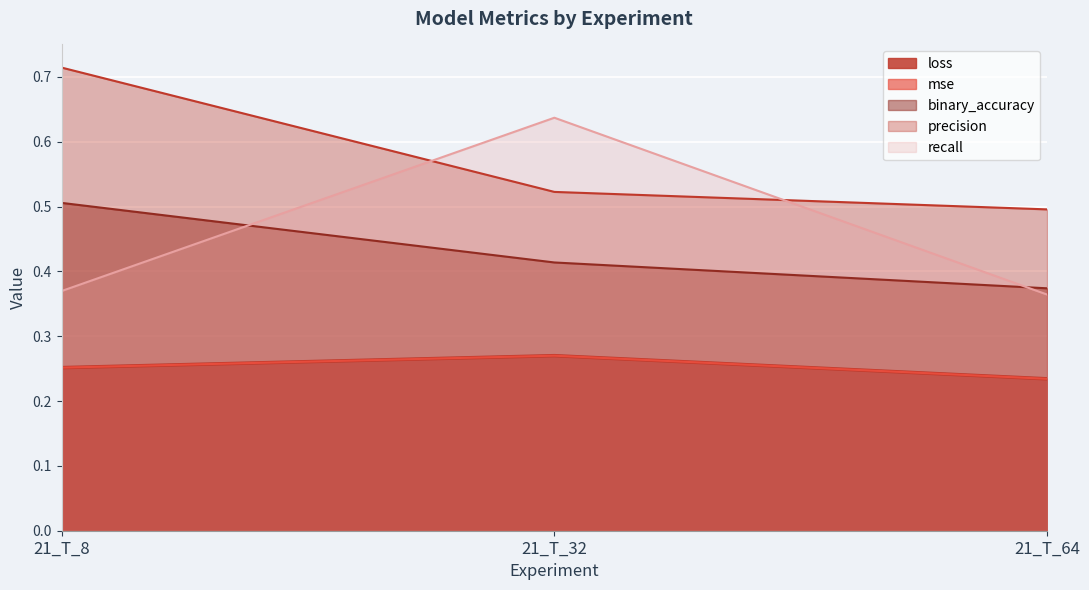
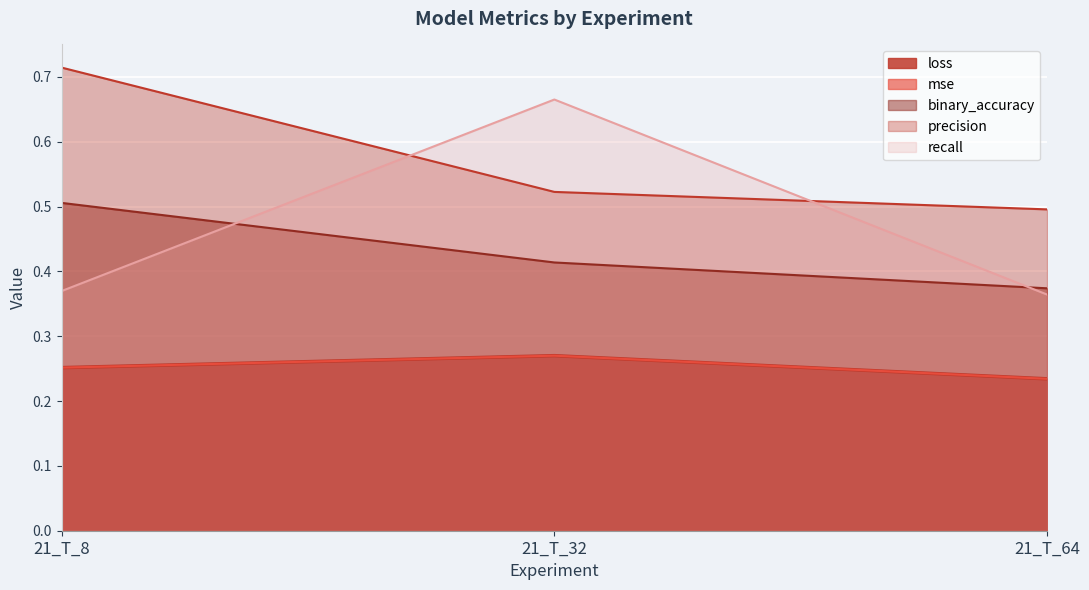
  {
    "recall": {
      "21_T_8": 0.37,
-     "21_T_32": 0.64,
+     "21_T_32": 0.67,
      "21_T_64": 0.36
    }
  }
